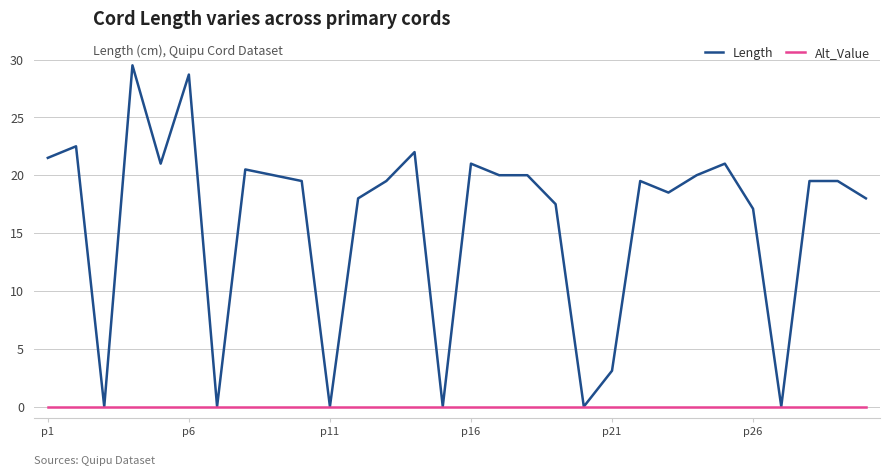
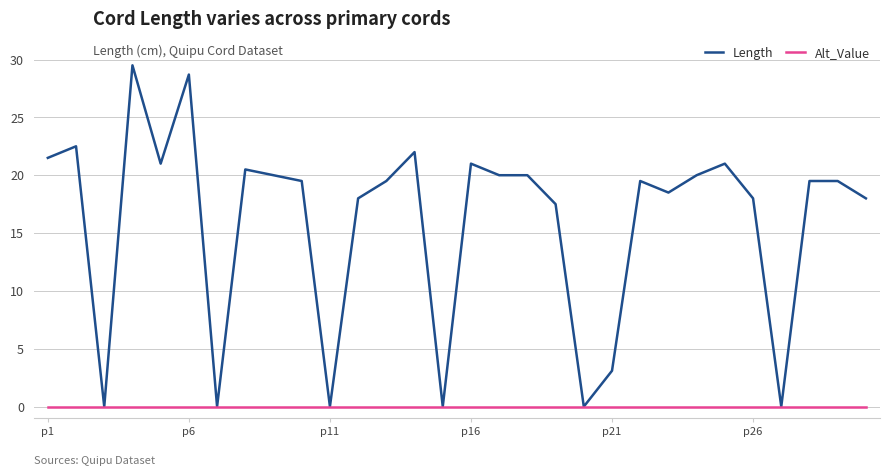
  {
    "Length": {
      "p1": 21.5,
      "p6": 28.7,
      "p16": 21.0,
      "p21": 3.1,
-     "p26": 17.1
+     "p26": 18.0
    },
    "Alt_Value": {
      "p1": 0.0,
      "p6": 0.0,
      "p16": 0.0,
      "p21": 0.0,
      "p26": 0.0
    }
  }
